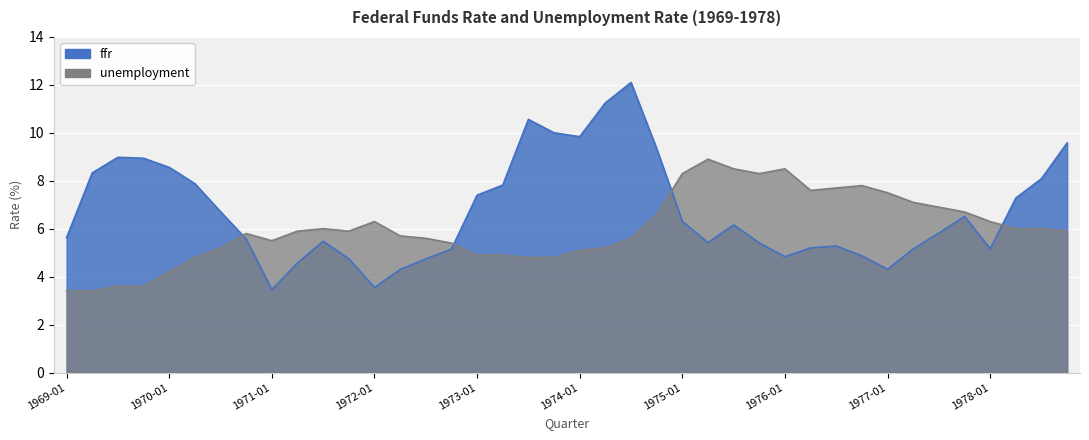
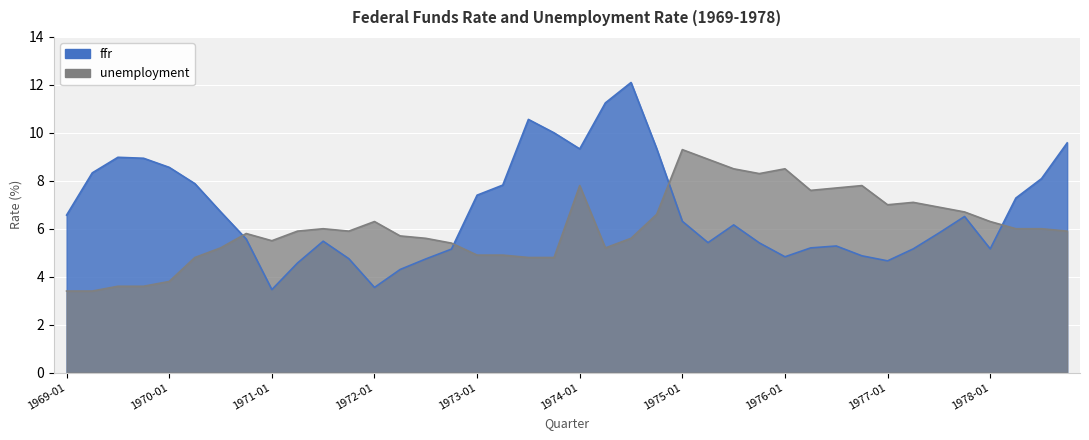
  {
    "ffr": {
-     "1969-01": 5.6,
+     "1969-01": 6.6,
      "1970-01": 8.6,
      "1971-01": 3.5,
      "1972-01": 3.6,
      "1973-01": 7.4,
-     "1974-01": 9.8,
+     "1974-01": 9.3,
      "1975-01": 6.3,
      "1976-01": 4.8,
-     "1977-01": 4.3,
+     "1977-01": 4.7,
      "1978-01": 5.2
    },
    "unemployment": {
      "1969-01": 3.4,
-     "1970-01": 4.2,
+     "1970-01": 3.8,
      "1971-01": 5.5,
      "1972-01": 6.3,
      "1973-01": 4.9,
-     "1974-01": 5.1,
-     "1975-01": 8.3,
+     "1974-01": 7.8,
+     "1975-01": 9.3,
      "1976-01": 8.5,
-     "1977-01": 7.5,
+     "1977-01": 7.0,
      "1978-01": 6.3
    }
  }
